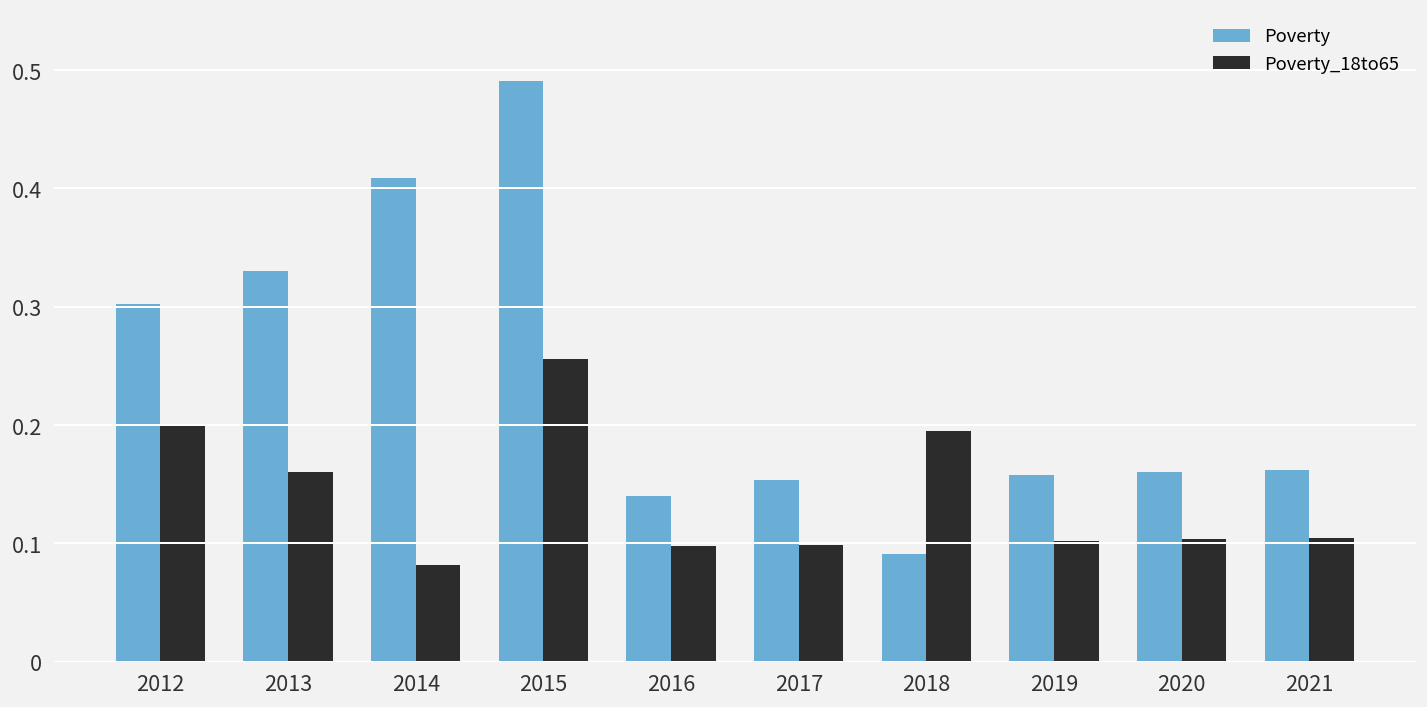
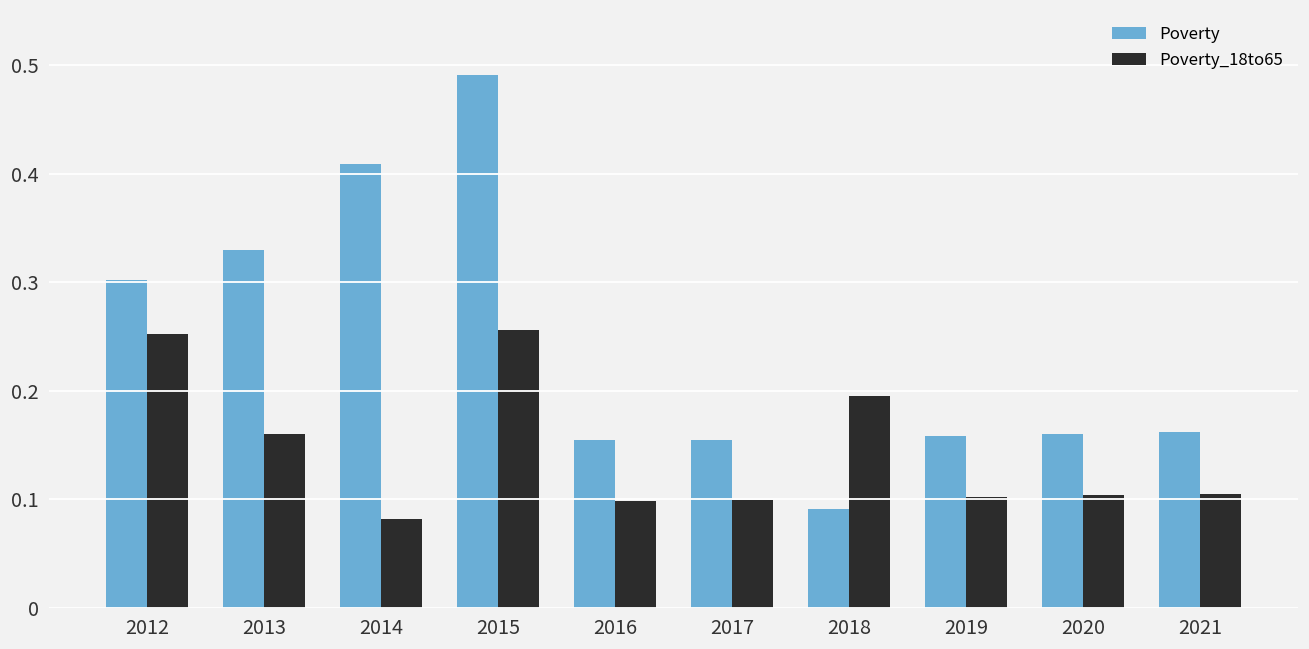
  {
    "Poverty": {
      "2012": 0.30,
      "2013": 0.33,
      "2014": 0.41,
      "2015": 0.49,
-     "2016": 0.14,
+     "2016": 0.15,
      "2017": 0.15,
      "2018": 0.09,
      "2019": 0.16,
      "2020": 0.16,
      "2021": 0.16
    },
    "Poverty_18to65": {
-     "2012": 0.20,
+     "2012": 0.25,
      "2013": 0.16,
      "2014": 0.08,
      "2015": 0.26,
      "2016": 0.10,
      "2017": 0.10,
      "2018": 0.20,
      "2019": 0.10,
      "2020": 0.10,
      "2021": 0.11
    }
  }
